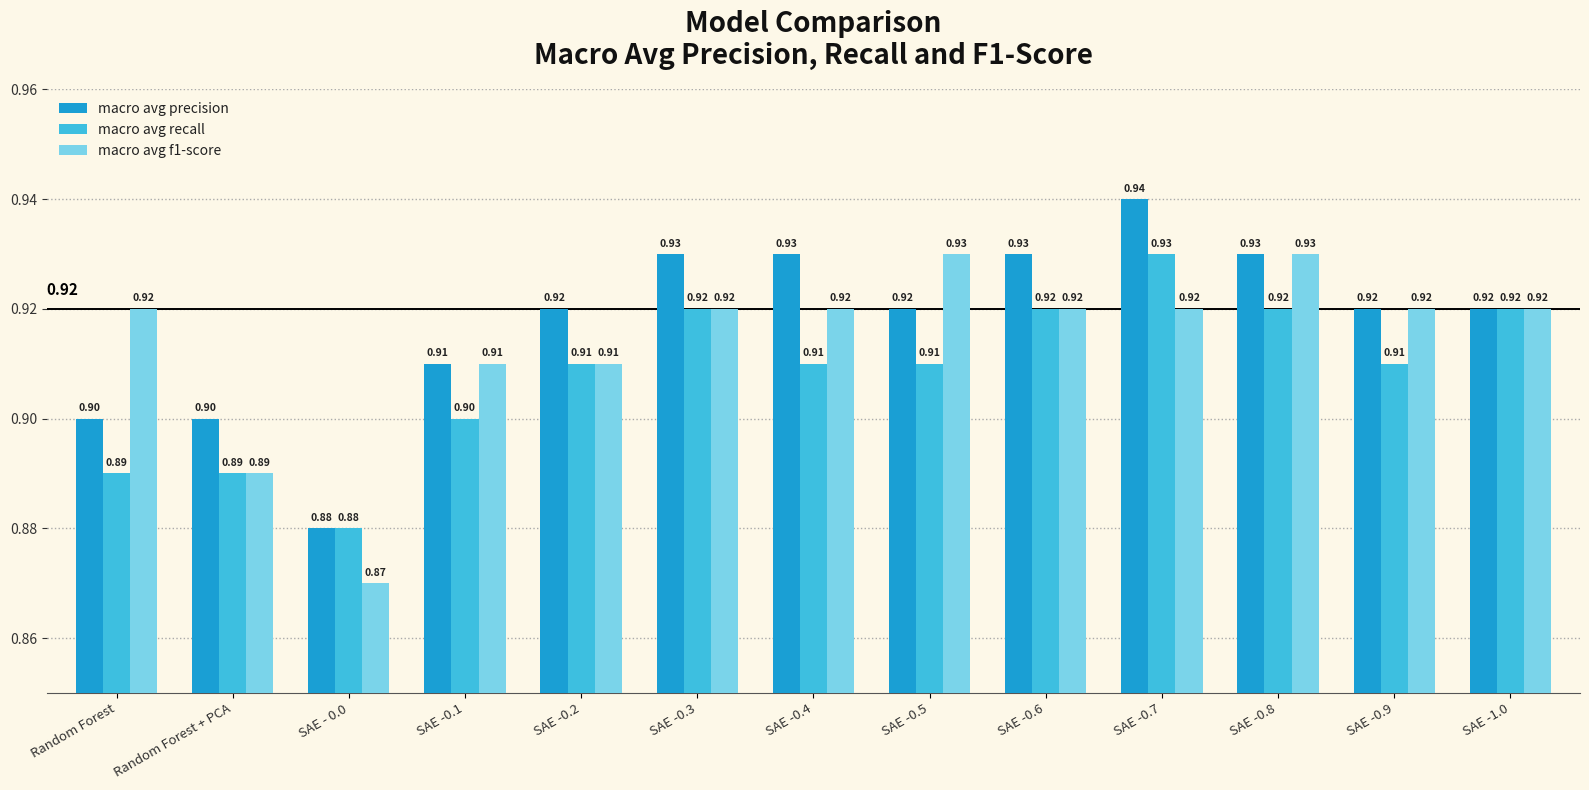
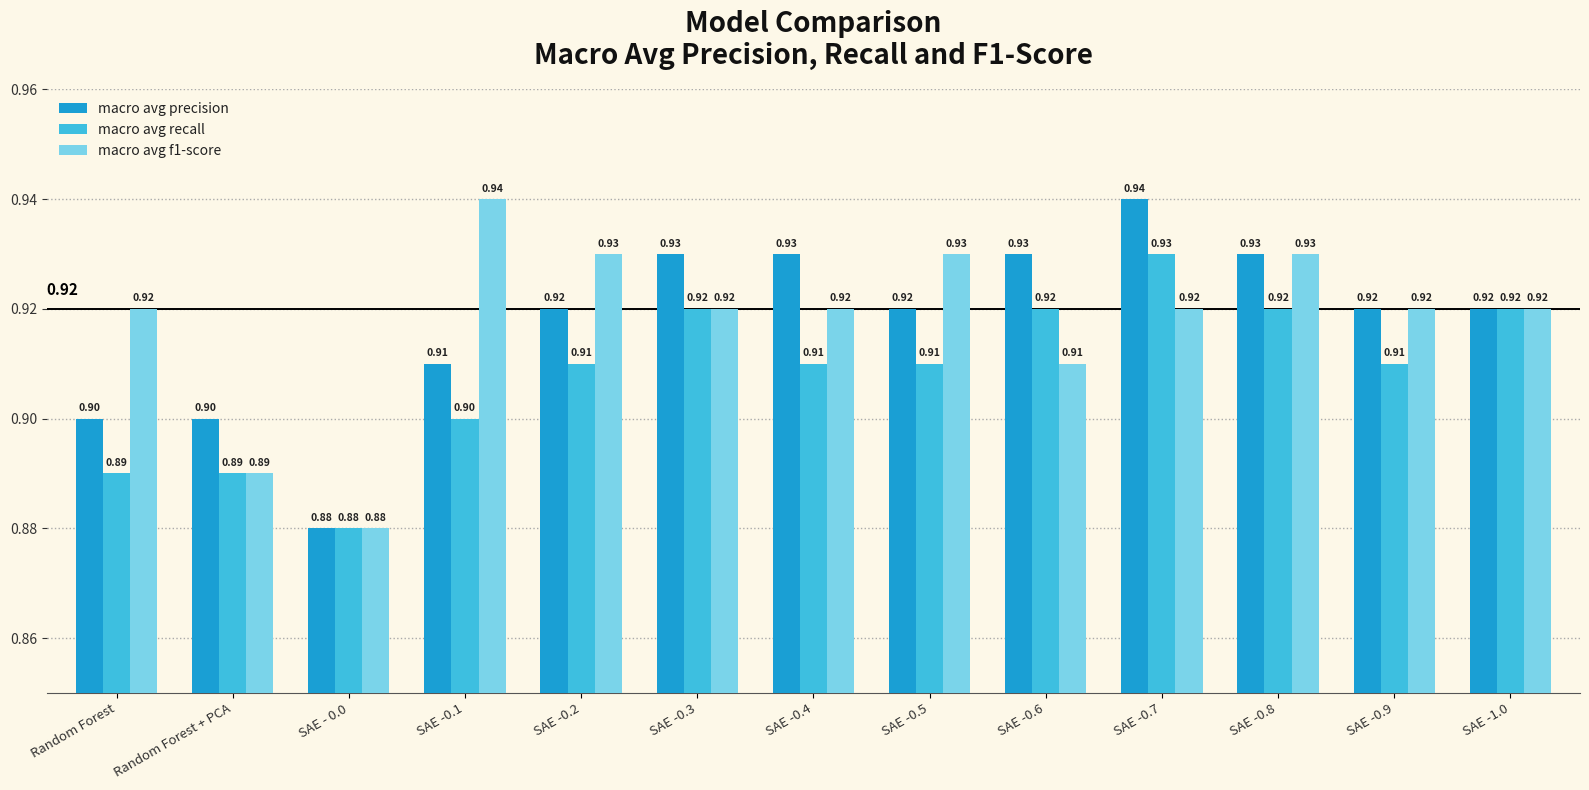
  {
    "macro avg f1-score": {
      "Random Forest": 0.92,
      "Random Forest + PCA": 0.89,
-     "SAE - 0.0": 0.87,
-     "SAE -0.1": 0.91,
-     "SAE -0.2": 0.91,
+     "SAE - 0.0": 0.88,
+     "SAE -0.1": 0.94,
+     "SAE -0.2": 0.93,
      "SAE -0.3": 0.92,
      "SAE -0.4": 0.92,
      "SAE -0.5": 0.93,
-     "SAE -0.6": 0.92,
+     "SAE -0.6": 0.91,
      "SAE -0.7": 0.92,
      "SAE -0.8": 0.93,
      "SAE -0.9": 0.92,
      "SAE -1.0": 0.92
    }
  }
